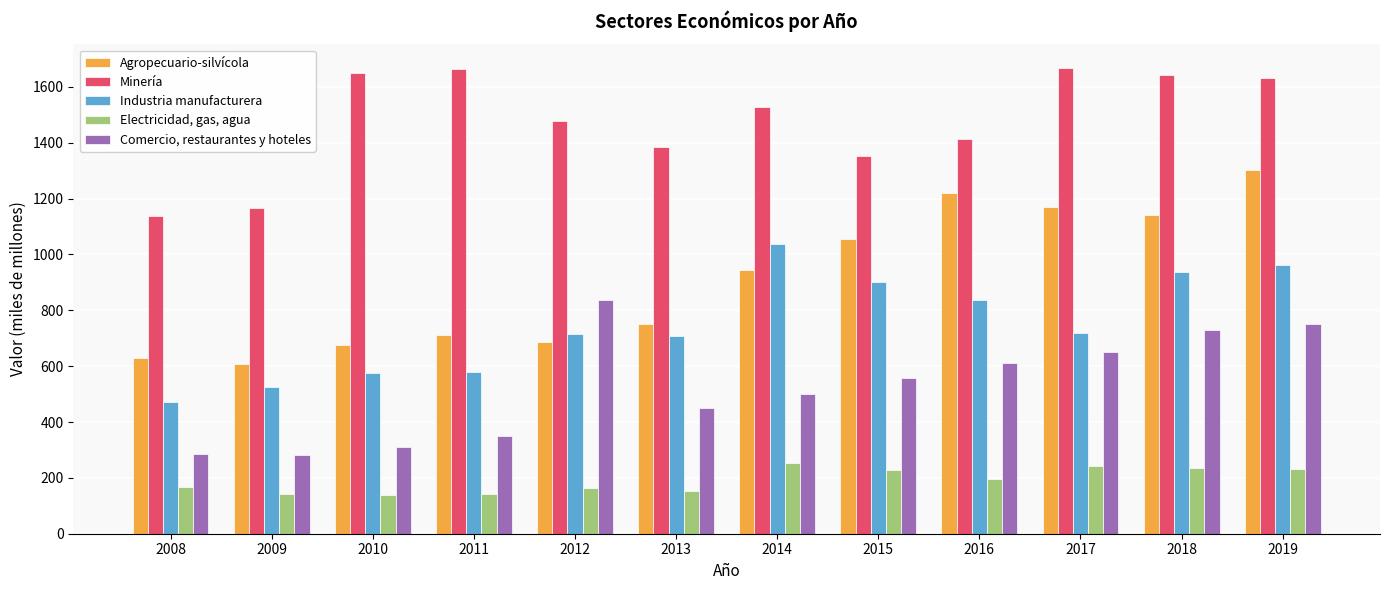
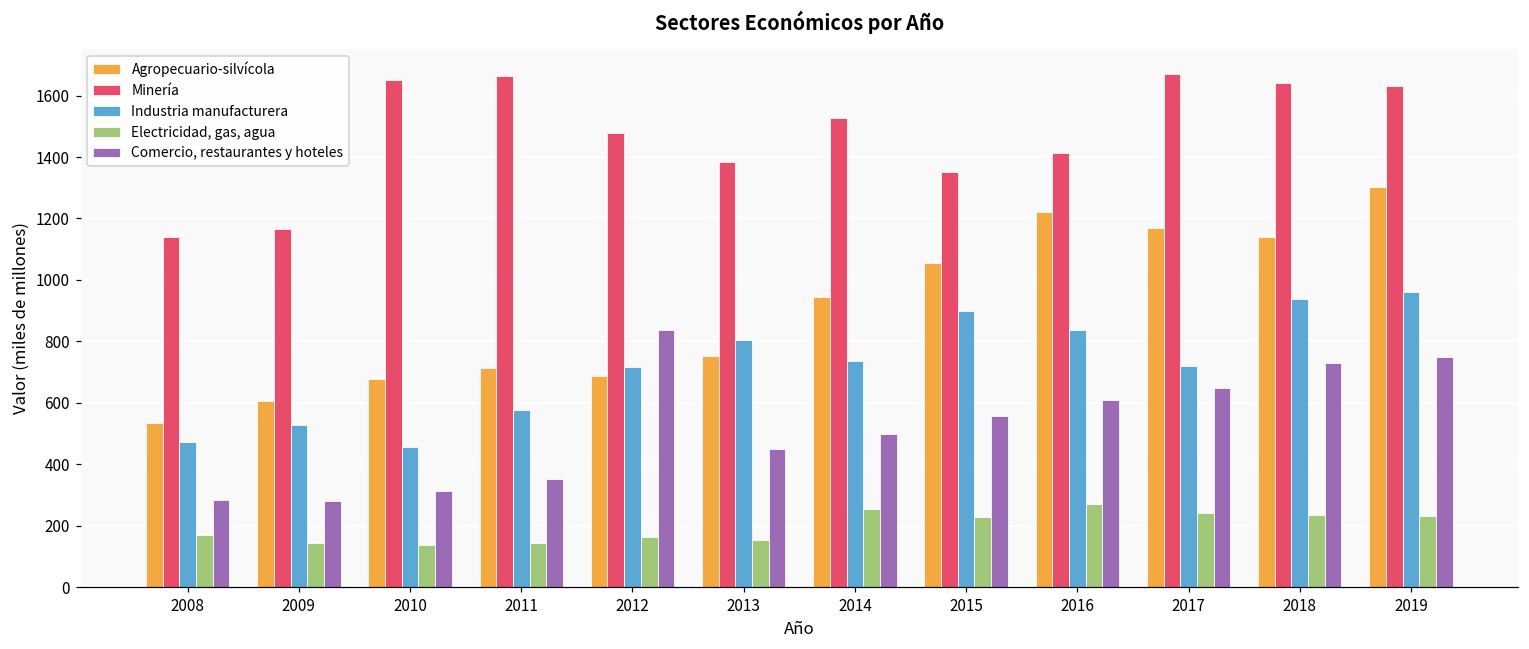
  {
    "Agropecuario-silvícola": {
-     "2008": 630,
+     "2008": 530,
      "2009": 610,
      "2010": 680,
      "2011": 710,
      "2012": 690,
      "2013": 750,
      "2014": 940,
      "2015": 1060,
      "2016": 1220,
      "2017": 1170,
      "2018": 1140,
      "2019": 1300
    },
    "Minería": {
      "2008": 1140,
      "2009": 1170,
      "2010": 1650,
      "2011": 1660,
      "2012": 1480,
      "2013": 1390,
      "2014": 1530,
      "2015": 1350,
      "2016": 1410,
      "2017": 1670,
      "2018": 1640,
      "2019": 1630
    },
    "Industria manufacturera": {
      "2008": 470,
      "2009": 530,
-     "2010": 580,
+     "2010": 460,
      "2011": 580,
      "2012": 720,
-     "2013": 710,
-     "2014": 1040,
+     "2013": 800,
+     "2014": 740,
      "2015": 900,
      "2016": 840,
      "2017": 720,
      "2018": 940,
      "2019": 960
    },
    "Electricidad, gas, agua": {
      "2008": 170,
      "2009": 140,
      "2010": 140,
      "2011": 140,
      "2012": 160,
      "2013": 150,
      "2014": 250,
      "2015": 230,
-     "2016": 200,
+     "2016": 270,
      "2017": 240,
      "2018": 240,
      "2019": 230
    },
    "Comercio, restaurantes y hoteles": {
      "2008": 280,
      "2009": 280,
      "2010": 310,
      "2011": 350,
      "2012": 840,
      "2013": 450,
      "2014": 500,
      "2015": 560,
      "2016": 610,
      "2017": 650,
      "2018": 730,
      "2019": 750
    }
  }
